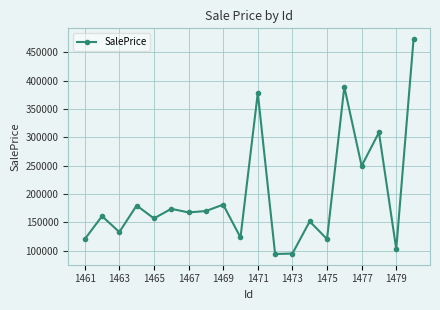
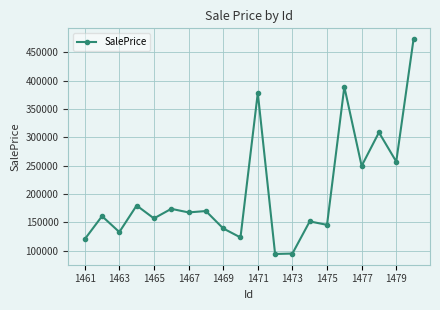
  {
    "1461": 120000,
    "1463": 130000,
    "1465": 160000,
    "1467": 170000,
-   "1469": 180000,
+   "1469": 140000,
    "1471": 380000,
    "1473": 100000,
-   "1475": 120000,
+   "1475": 150000,
    "1477": 250000,
-   "1479": 100000
+   "1479": 260000
  }
